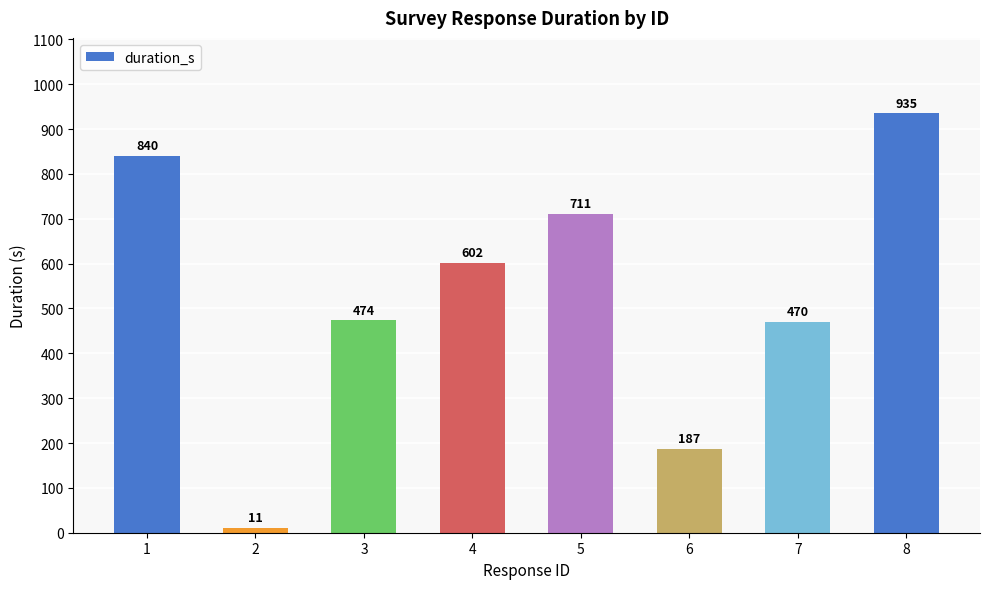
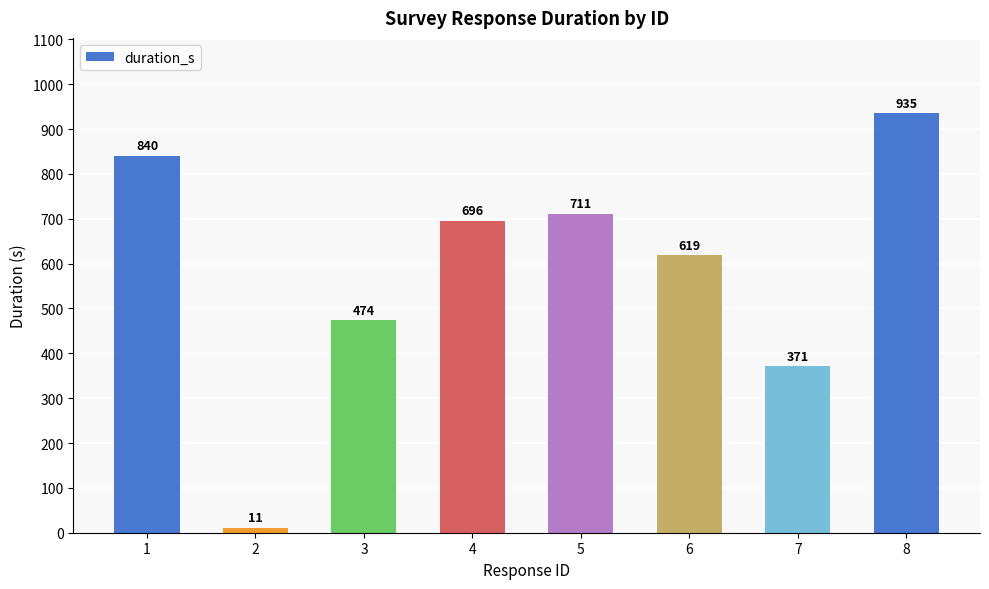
  {
    "1": 840,
    "2": 11,
    "3": 474,
-   "4": 602,
+   "4": 696,
    "5": 711,
-   "6": 187,
-   "7": 470,
+   "6": 619,
+   "7": 371,
    "8": 935
  }
